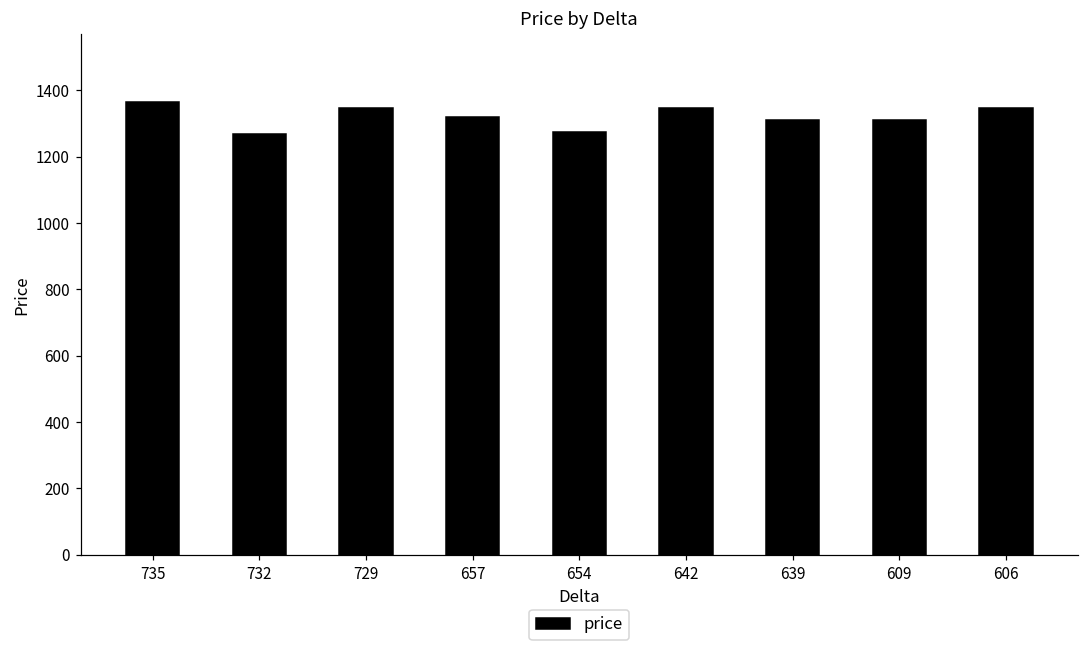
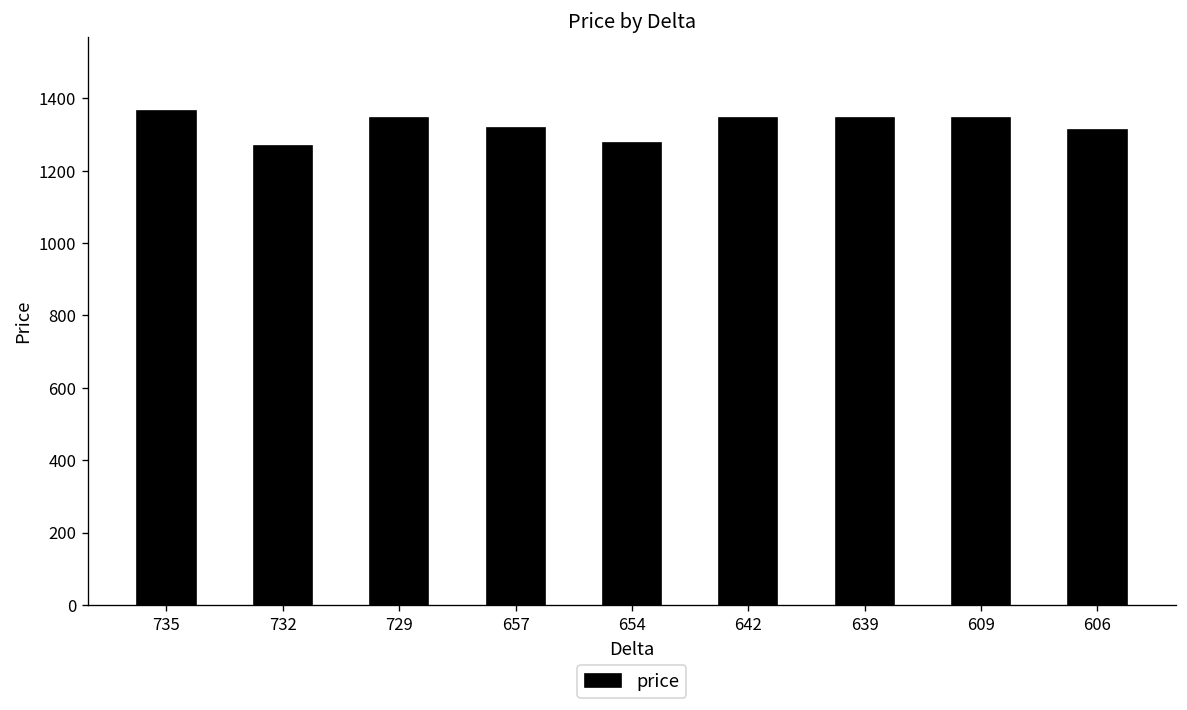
  {
    "735": 1360,
    "732": 1270,
    "729": 1350,
    "657": 1320,
    "654": 1280,
    "642": 1350,
-   "639": 1310,
-   "609": 1310,
-   "606": 1350
+   "639": 1350,
+   "609": 1350,
+   "606": 1310
  }
